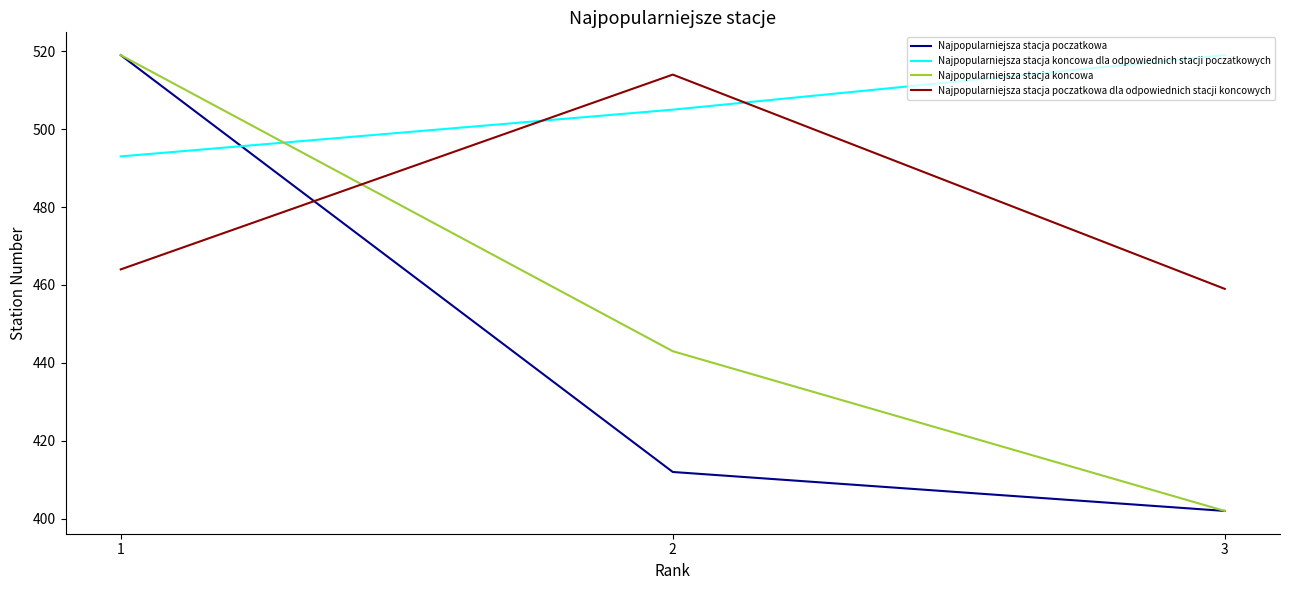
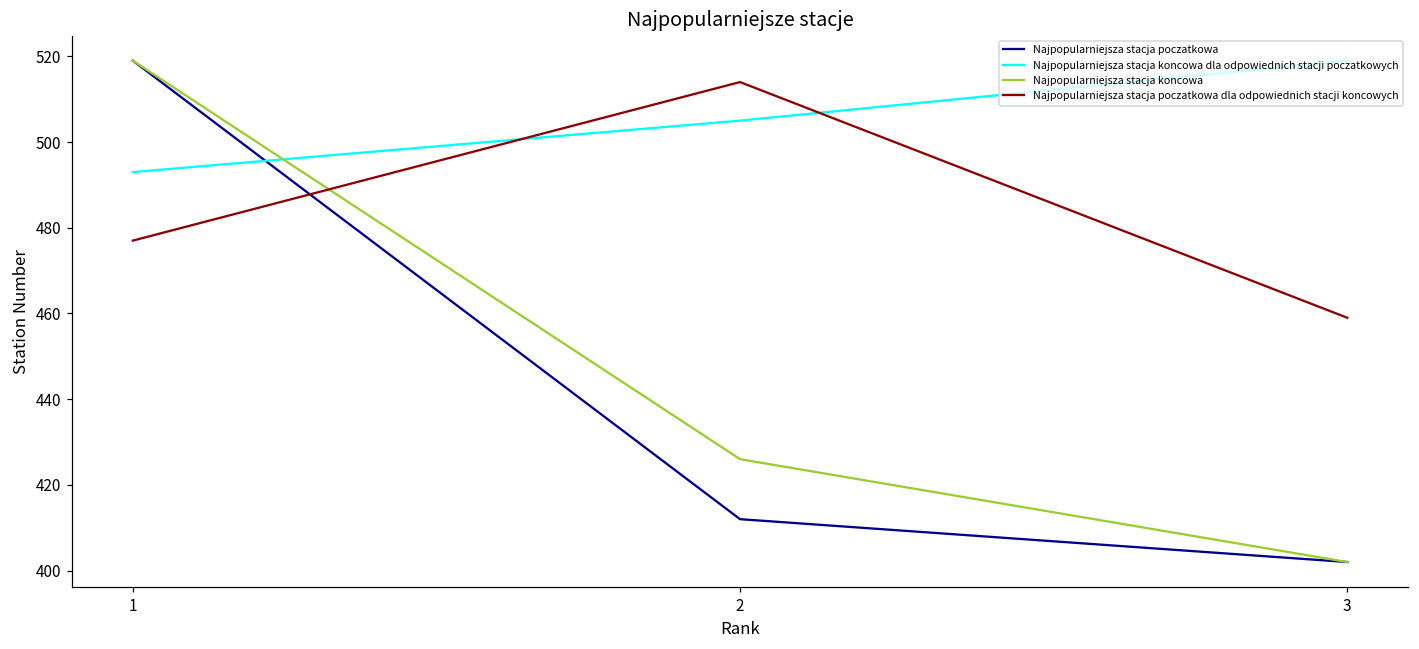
  {
    "Najpopularniejsza stacja poczatkowa": {
      "2": 412
    },
    "Najpopularniejsza stacja koncowa dla odpowiednich stacji poczatkowych": {
      "1": 493,
      "2": 505
    },
    "Najpopularniejsza stacja koncowa": {
-     "2": 443
+     "2": 426
    },
    "Najpopularniejsza stacja poczatkowa dla odpowiednich stacji koncowych": {
-     "1": 464,
+     "1": 477,
      "2": 514,
      "3": 459
    }
  }
